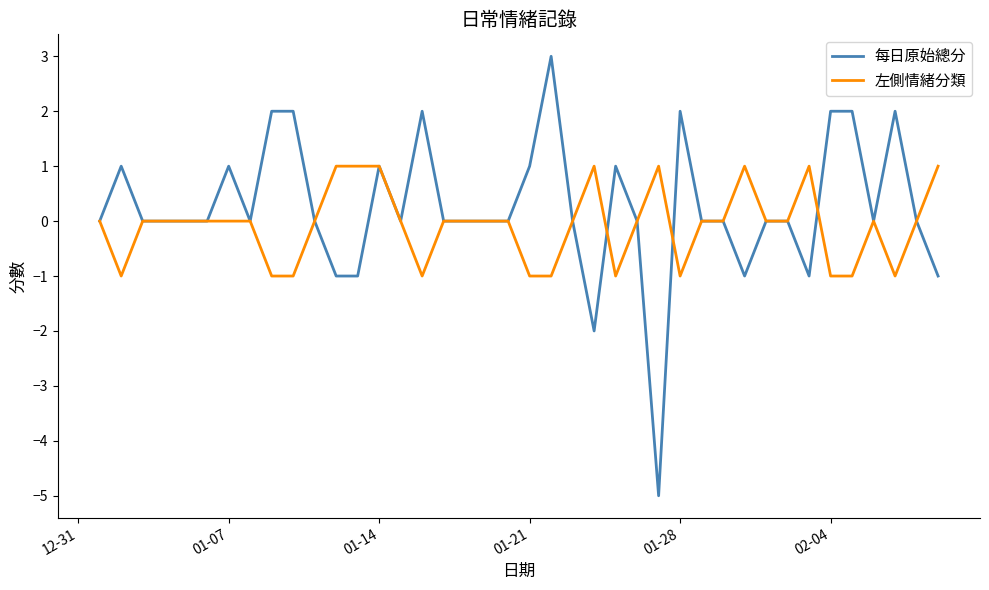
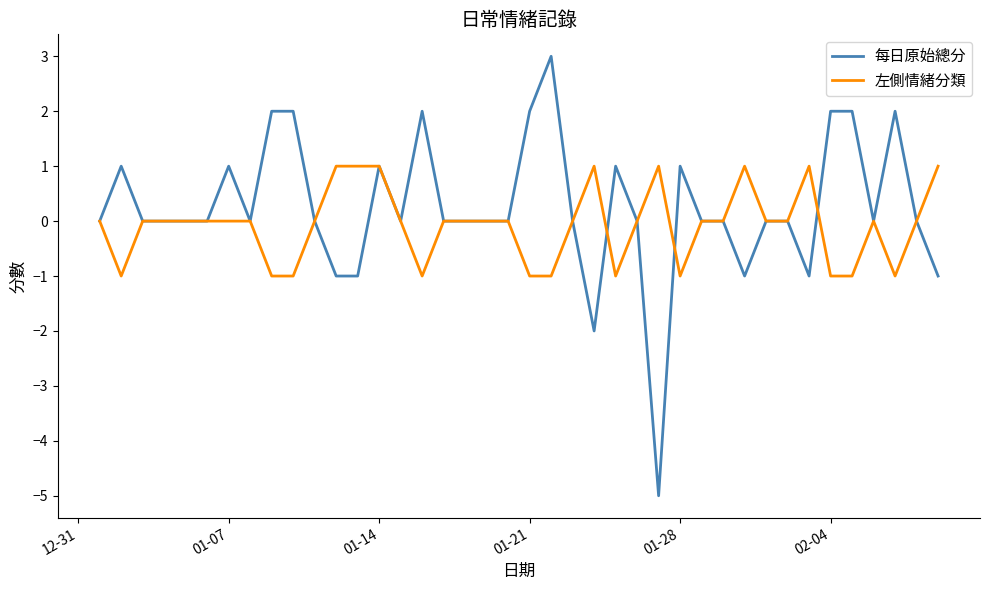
  {
    "每日原始總分": {
      "01-07": 1,
-     "01-21": 1,
-     "01-28": 2,
+     "01-21": 2,
+     "01-28": 1,
      "02-04": 2
    },
    "左側情緒分類": {
      "01-07": 0,
      "01-21": -1,
      "01-28": -1,
      "02-04": -1
    }
  }
